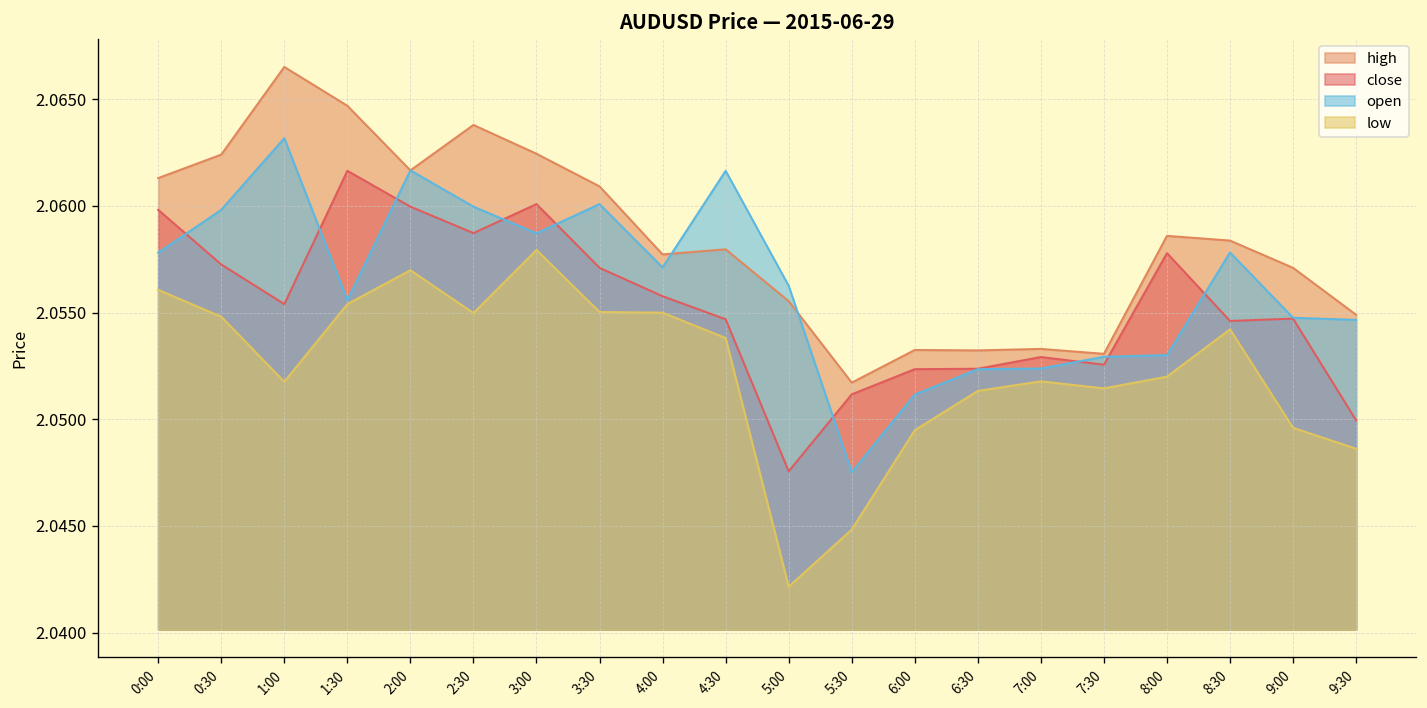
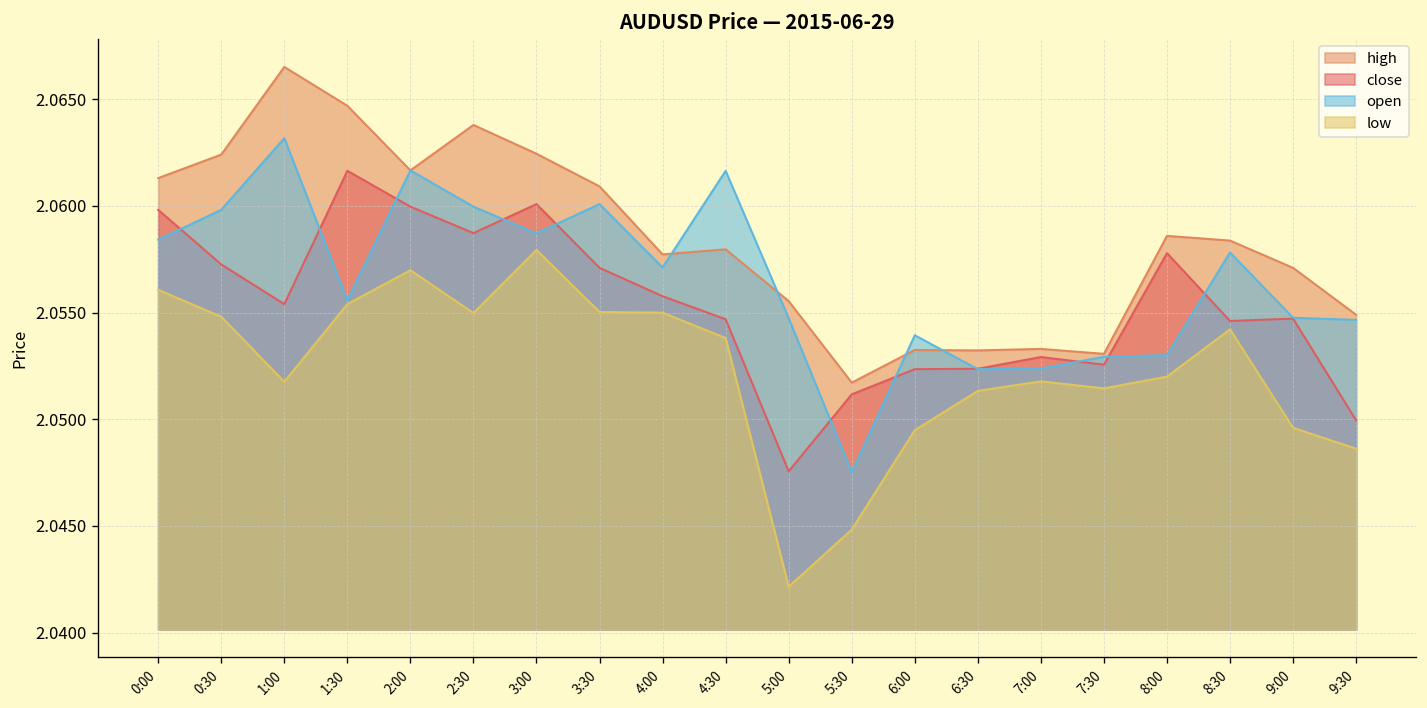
  {
    "open": {
-     "0:00": 2.0578,
+     "0:00": 2.0584,
      "0:30": 2.0598,
      "1:00": 2.0632,
      "1:30": 2.0556,
      "2:30": 2.0600,
      "3:00": 2.0587,
      "3:30": 2.0601,
      "4:00": 2.0571,
      "4:30": 2.0617,
-     "5:00": 2.0563,
+     "5:00": 2.0547,
      "5:30": 2.0475,
-     "6:00": 2.0512,
+     "6:00": 2.0539,
      "7:00": 2.0524,
      "8:00": 2.0530,
      "8:30": 2.0578,
      "9:30": 2.0547
    }
  }
